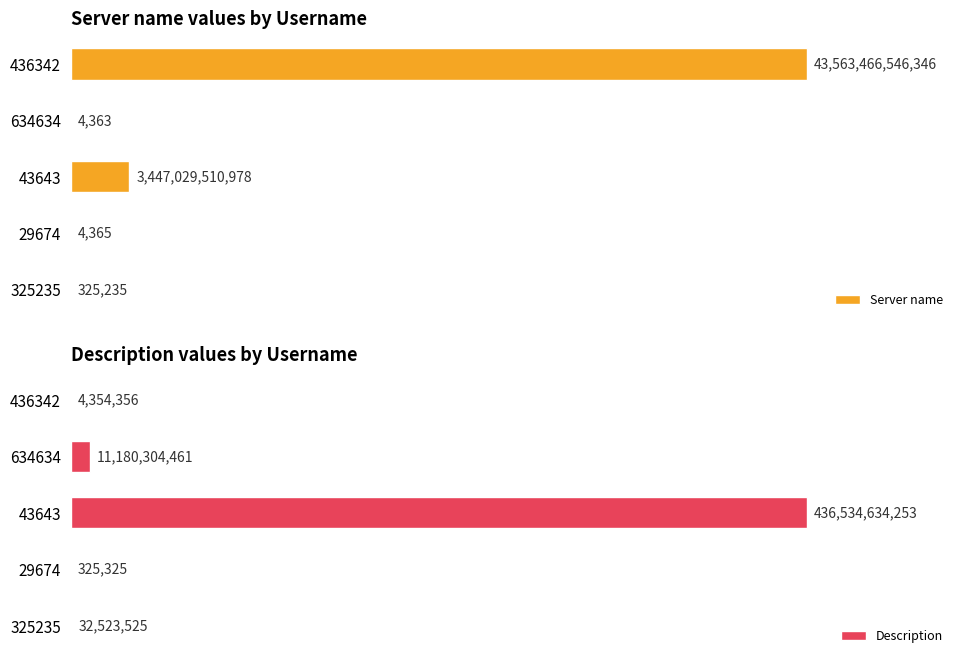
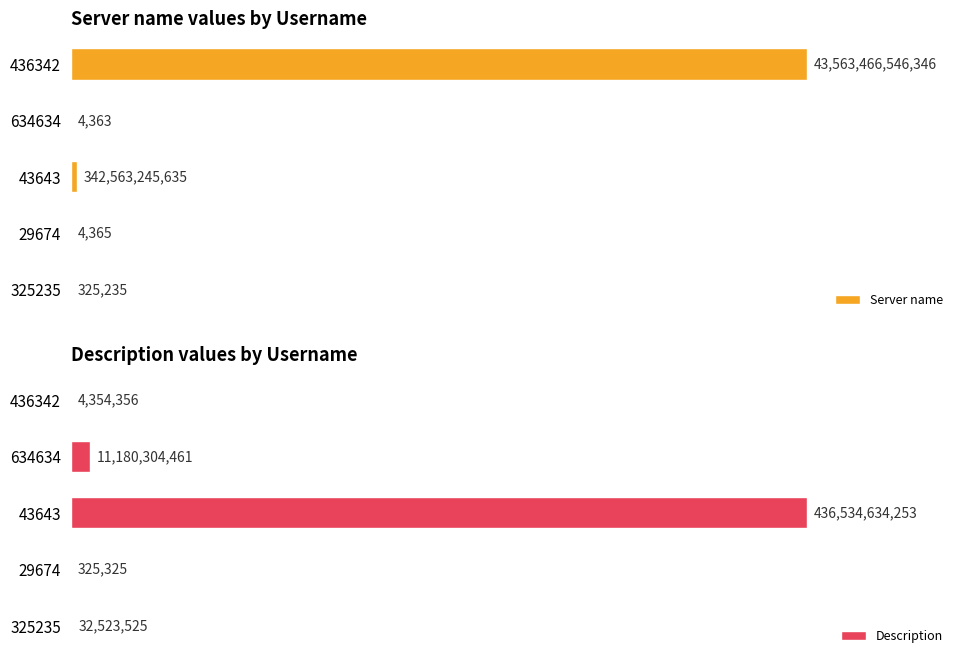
  {
    "Server name values by Username": {
-     "43643": "3,447,029,510,978"
+     "43643": "342,563,245,635"
    }
  }
